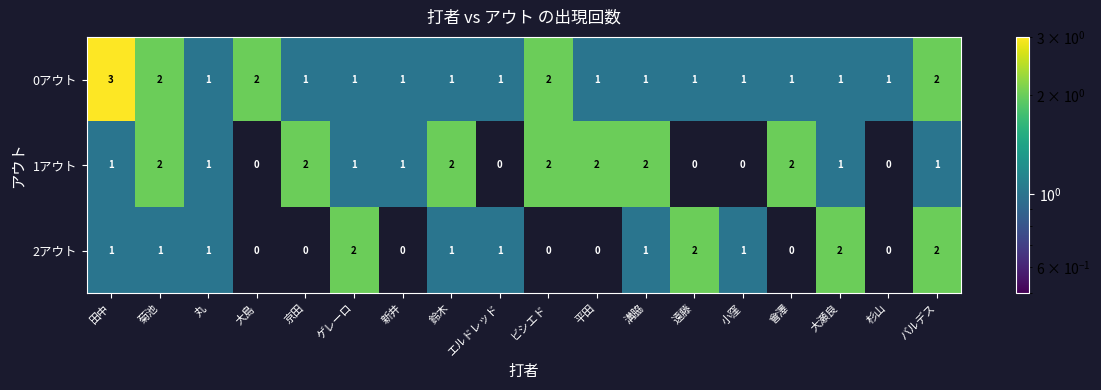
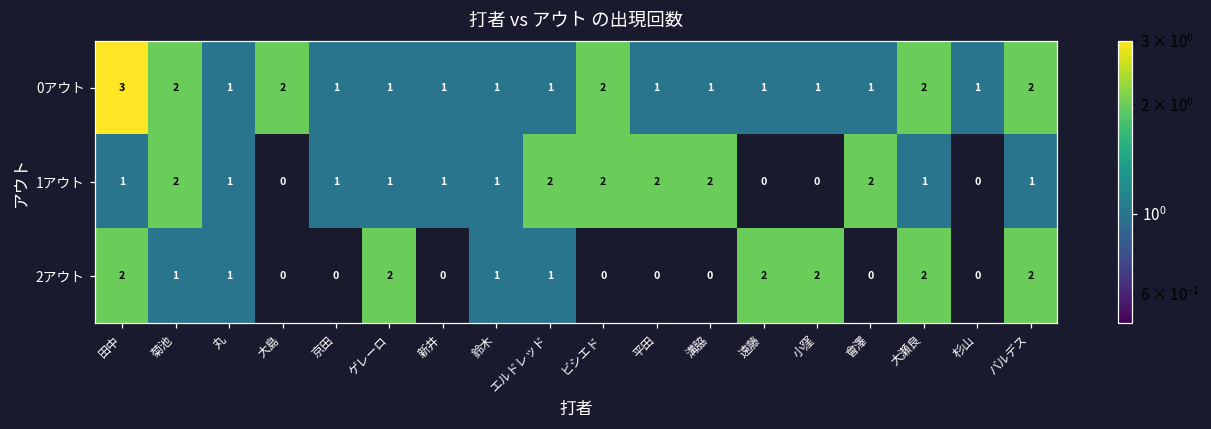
  {
    "0アウト": {
      "田中": 3,
      "菊池": 2,
      "丸": 1,
      "大島": 2,
      "京田": 1,
      "ゲレーロ": 1,
      "新井": 1,
      "鈴木": 1,
      "エルドレッド": 1,
      "ビシエド": 2,
      "平田": 1,
      "溝脇": 1,
      "遠藤": 1,
      "小窪": 1,
      "會澤": 1,
-     "大瀬良": 1,
+     "大瀬良": 2,
      "杉山": 1,
      "バルデス": 2
    },
    "1アウト": {
      "田中": 1,
      "菊池": 2,
      "丸": 1,
      "大島": 0,
-     "京田": 2,
+     "京田": 1,
      "ゲレーロ": 1,
      "新井": 1,
-     "鈴木": 2,
-     "エルドレッド": 0,
+     "鈴木": 1,
+     "エルドレッド": 2,
      "ビシエド": 2,
      "平田": 2,
      "溝脇": 2,
      "遠藤": 0,
      "小窪": 0,
      "會澤": 2,
      "大瀬良": 1,
      "杉山": 0,
      "バルデス": 1
    },
    "2アウト": {
-     "田中": 1,
+     "田中": 2,
      "菊池": 1,
      "丸": 1,
      "大島": 0,
      "京田": 0,
      "ゲレーロ": 2,
      "新井": 0,
      "鈴木": 1,
      "エルドレッド": 1,
      "ビシエド": 0,
      "平田": 0,
-     "溝脇": 1,
+     "溝脇": 0,
      "遠藤": 2,
-     "小窪": 1,
+     "小窪": 2,
      "會澤": 0,
      "大瀬良": 2,
      "杉山": 0,
      "バルデス": 2
    }
  }
